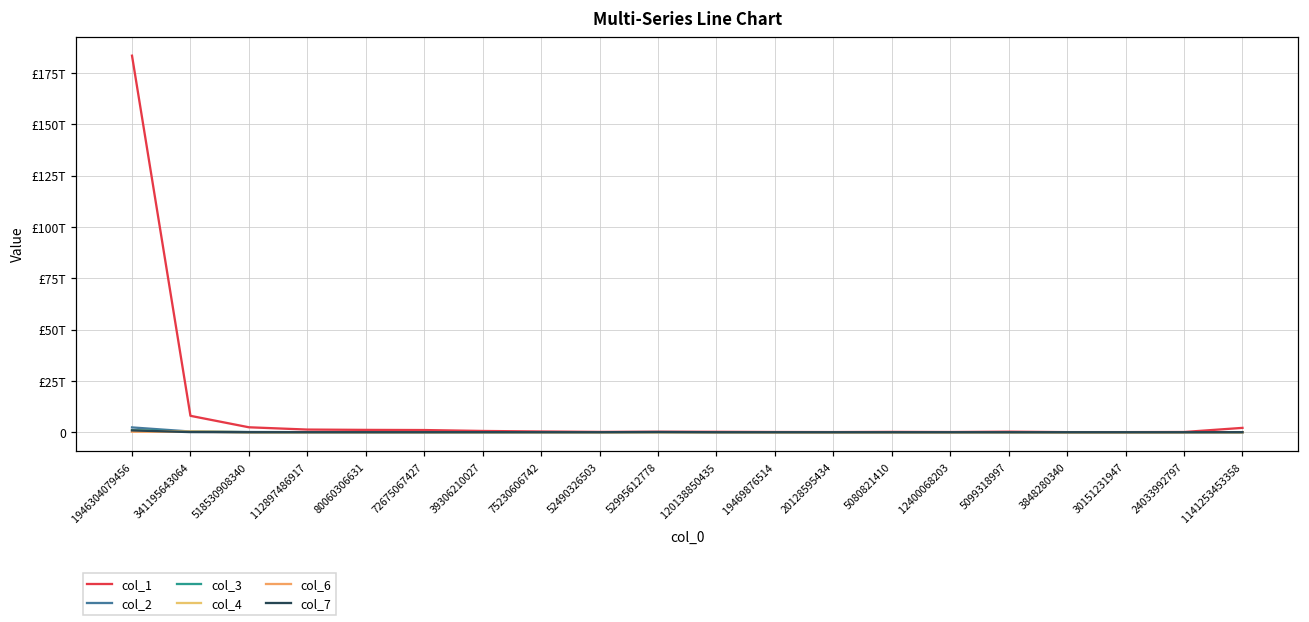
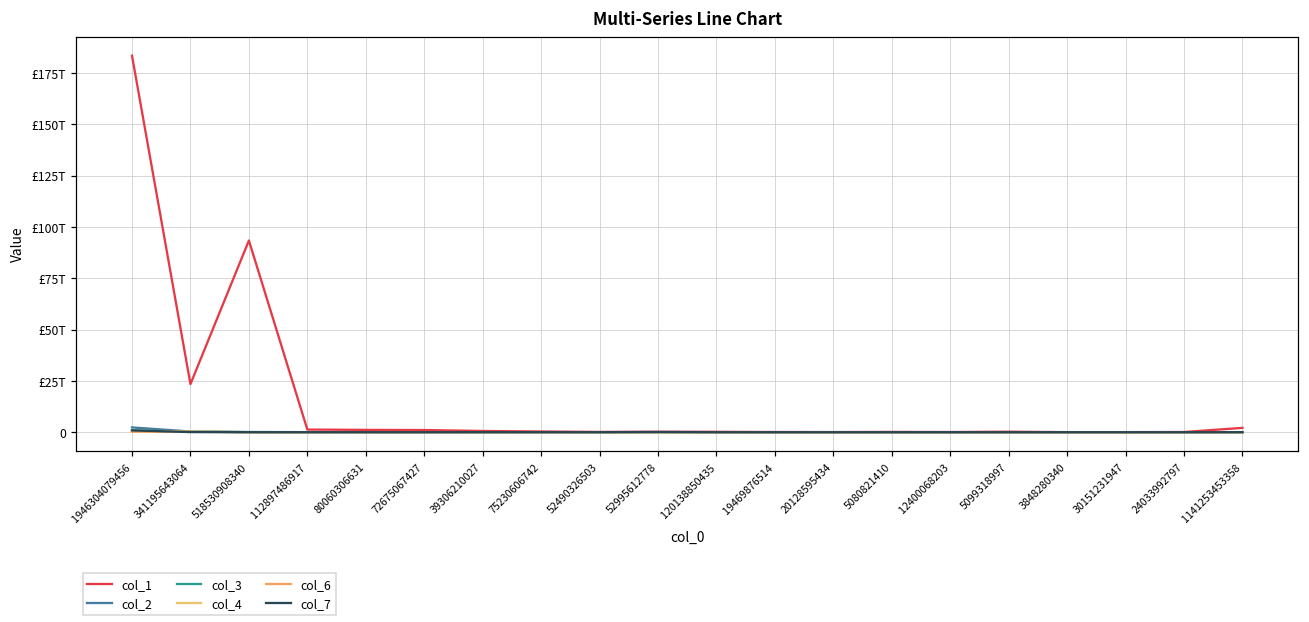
  {
    "col_1": {
      "1946304079456": "£183T",
-     "341195643064": "£8T",
-     "518530908340": "£2T",
+     "341195643064": "£23T",
+     "518530908340": "£93T",
      "1141253453358": "£2T"
    }
  }
